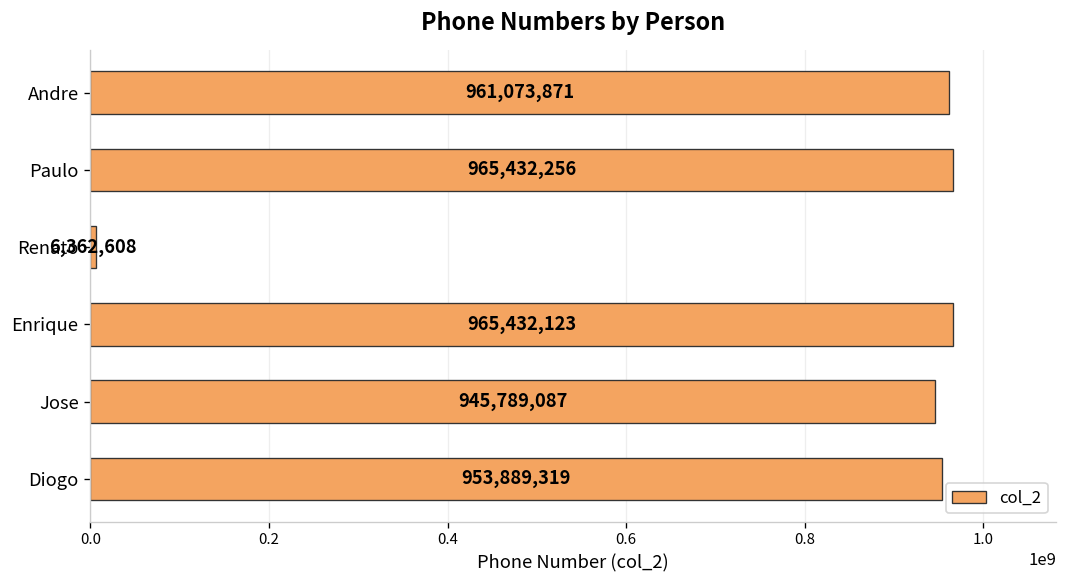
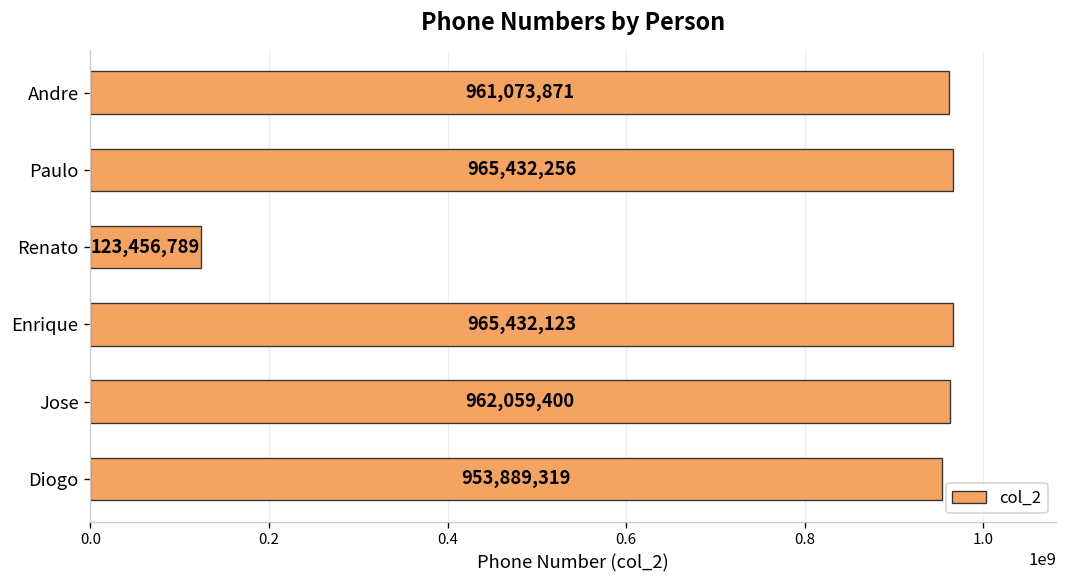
  {
    "Andre": "961,073,871",
    "Paulo": "965,432,256",
-   "Renato": "6,362,608",
+   "Renato": "123,456,789",
    "Enrique": "965,432,123",
-   "Jose": "945,789,087",
+   "Jose": "962,059,400",
    "Diogo": "953,889,319"
  }
